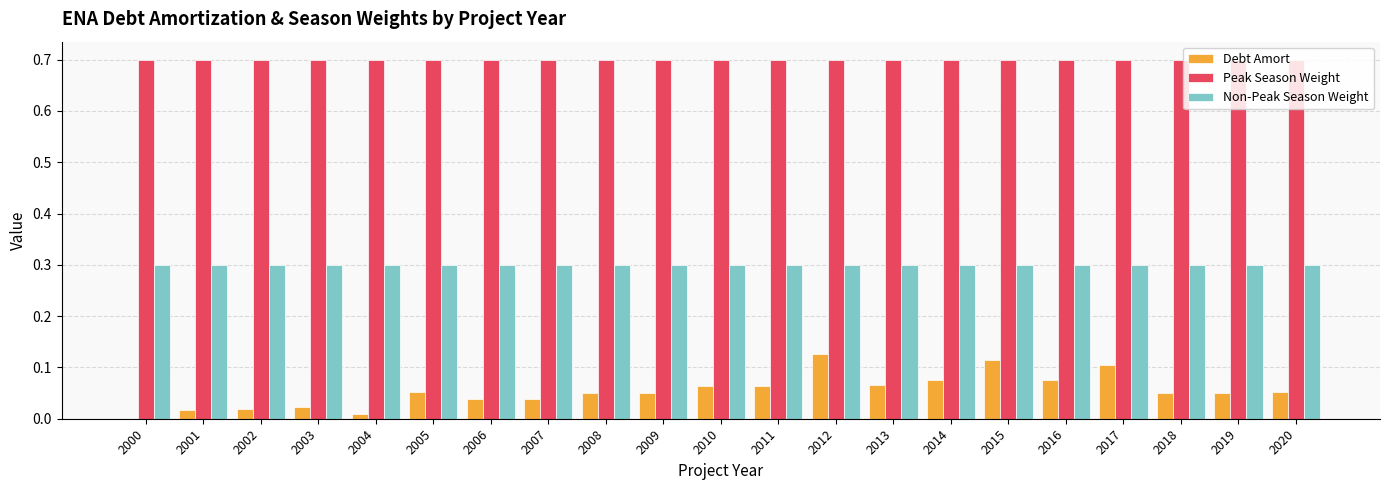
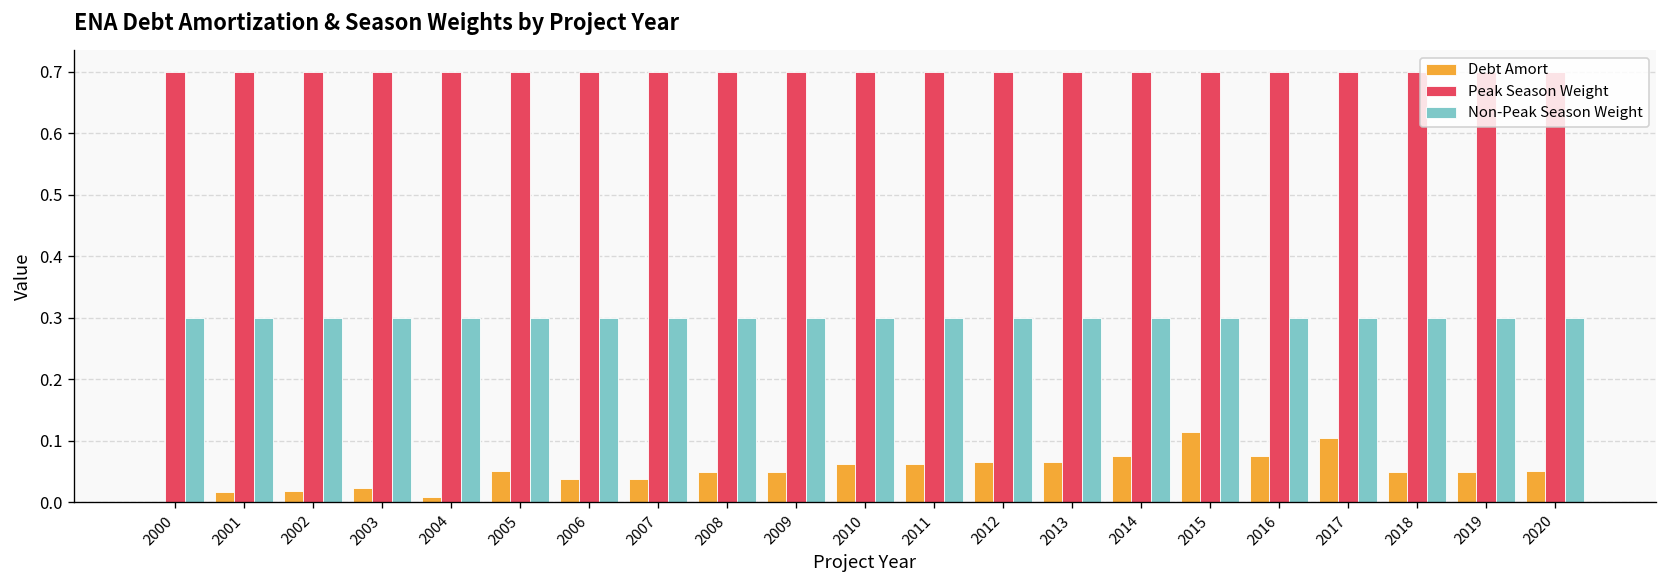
  {
    "Debt Amort": {
      "2000": 0.00,
      "2001": 0.02,
      "2002": 0.02,
      "2003": 0.02,
      "2004": 0.01,
      "2005": 0.05,
      "2006": 0.04,
      "2007": 0.04,
      "2008": 0.05,
      "2009": 0.05,
      "2010": 0.06,
      "2011": 0.06,
-     "2012": 0.13,
+     "2012": 0.07,
      "2013": 0.07,
      "2014": 0.08,
      "2015": 0.11,
      "2016": 0.08,
      "2017": 0.10,
      "2018": 0.05,
      "2019": 0.05,
      "2020": 0.05
    },
    "Peak Season Weight": {
      "2000": 0.70,
      "2001": 0.70,
      "2002": 0.70,
      "2003": 0.70,
      "2004": 0.70,
      "2005": 0.70,
      "2006": 0.70,
      "2007": 0.70,
      "2008": 0.70,
      "2009": 0.70,
      "2010": 0.70,
      "2011": 0.70,
      "2012": 0.70,
      "2013": 0.70,
      "2014": 0.70,
      "2015": 0.70,
      "2016": 0.70,
      "2017": 0.70,
      "2018": 0.70
    },
    "Non-Peak Season Weight": {
      "2000": 0.30,
      "2001": 0.30,
      "2002": 0.30,
      "2003": 0.30,
      "2004": 0.30,
      "2005": 0.30,
      "2006": 0.30,
      "2007": 0.30,
      "2008": 0.30,
      "2009": 0.30,
      "2010": 0.30,
      "2011": 0.30,
      "2012": 0.30,
      "2013": 0.30,
      "2014": 0.30,
      "2015": 0.30,
      "2016": 0.30,
      "2017": 0.30,
      "2018": 0.30,
      "2019": 0.30,
      "2020": 0.30
    }
  }
